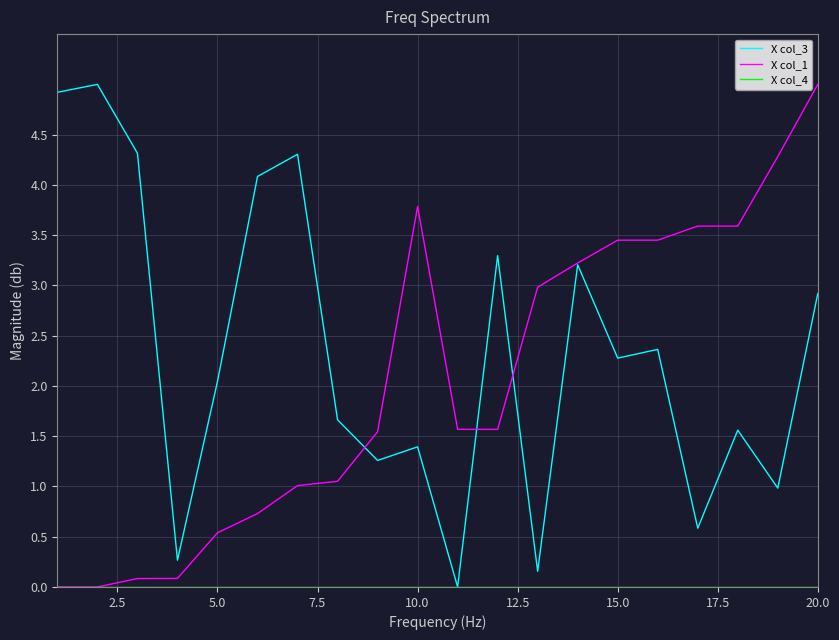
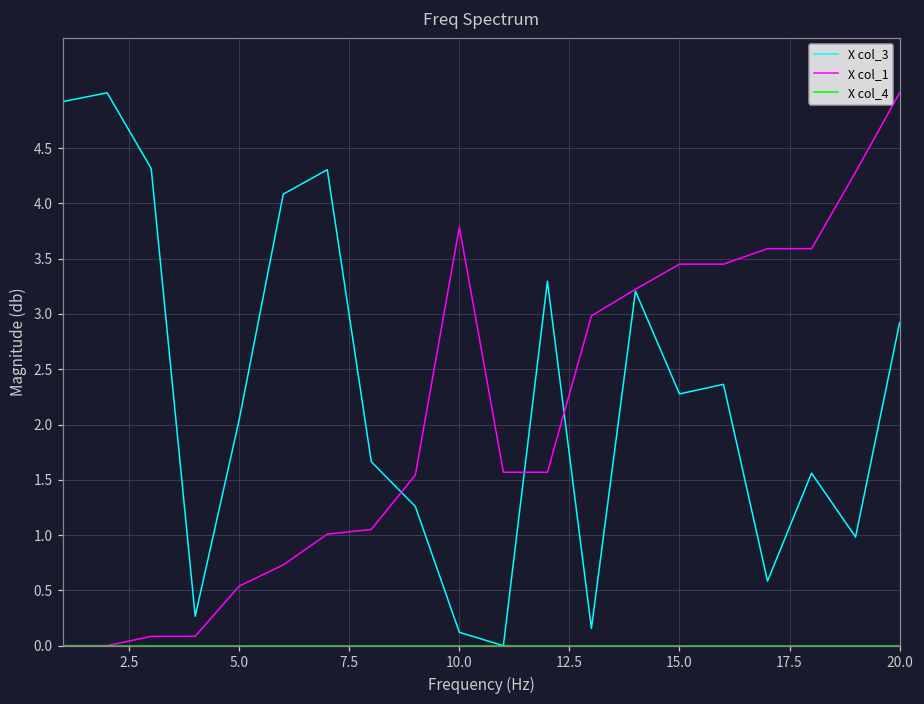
  {
    "X col_3": {
      "5.0": 2.05,
-     "10.0": 1.39,
+     "10.0": 0.12,
      "15.0": 2.28,
      "20.0": 2.92
    },
    "X col_1": {
      "5.0": 0.54,
      "10.0": 3.79,
      "15.0": 3.45,
      "20.0": 5.00
    },
    "X col_4": {
      "5.0": 0.00,
      "10.0": 0.00,
      "15.0": 0.00,
      "20.0": 0.00
    }
  }
